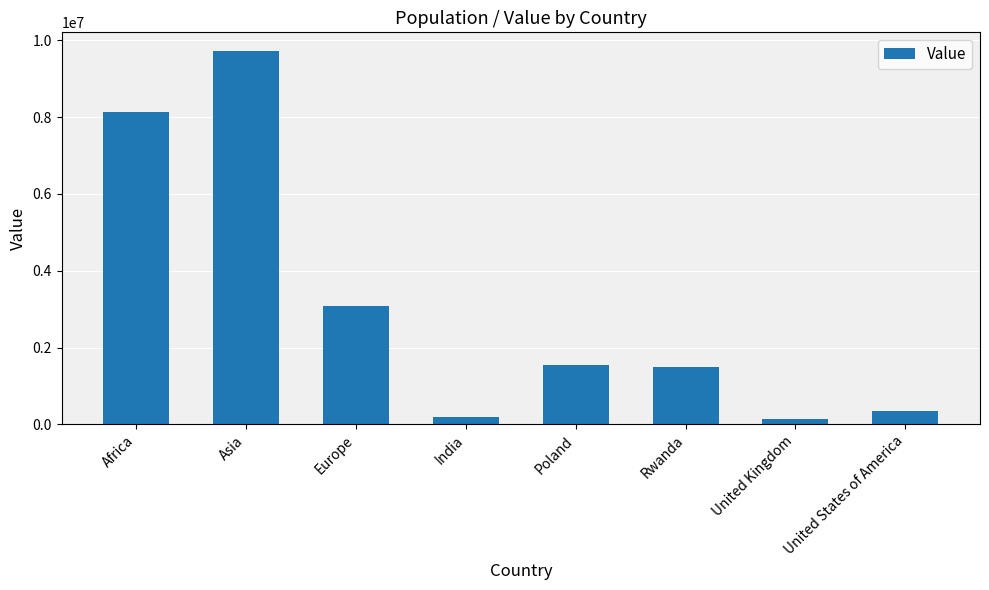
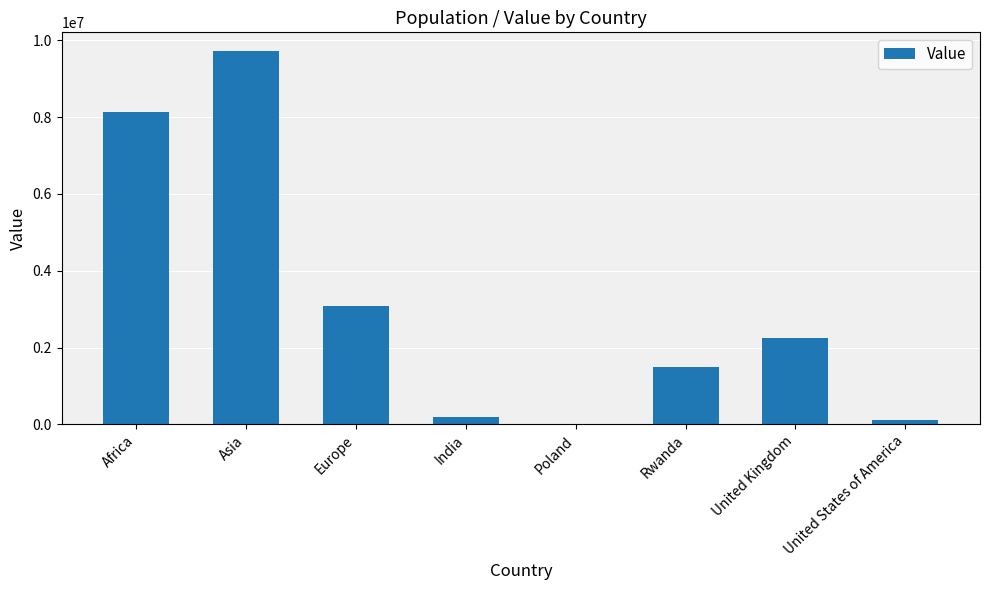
  {
    "Africa": 8100000,
    "Asia": 9700000,
    "Europe": 3100000,
    "India": 200000,
-   "Poland": 1600000,
+   "Poland": 0,
    "Rwanda": 1500000,
-   "United Kingdom": 100000,
-   "United States of America": 300000
+   "United Kingdom": 2300000,
+   "United States of America": 100000
  }
